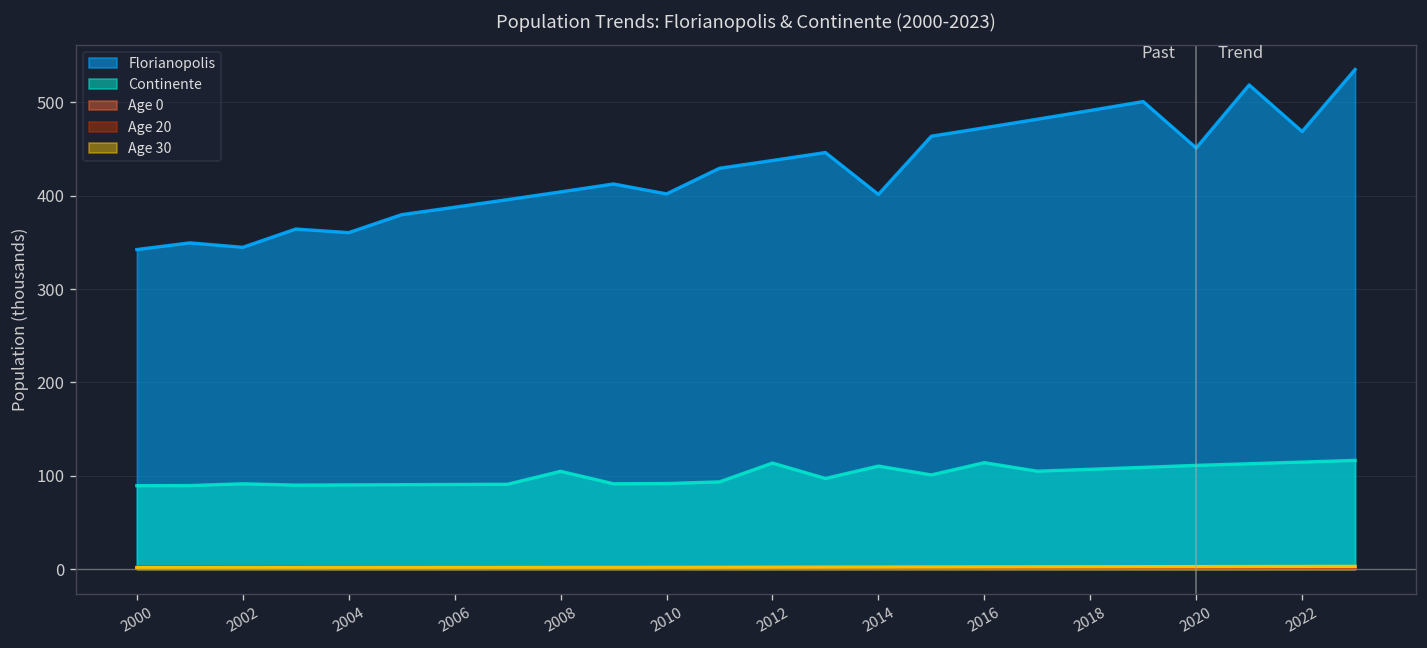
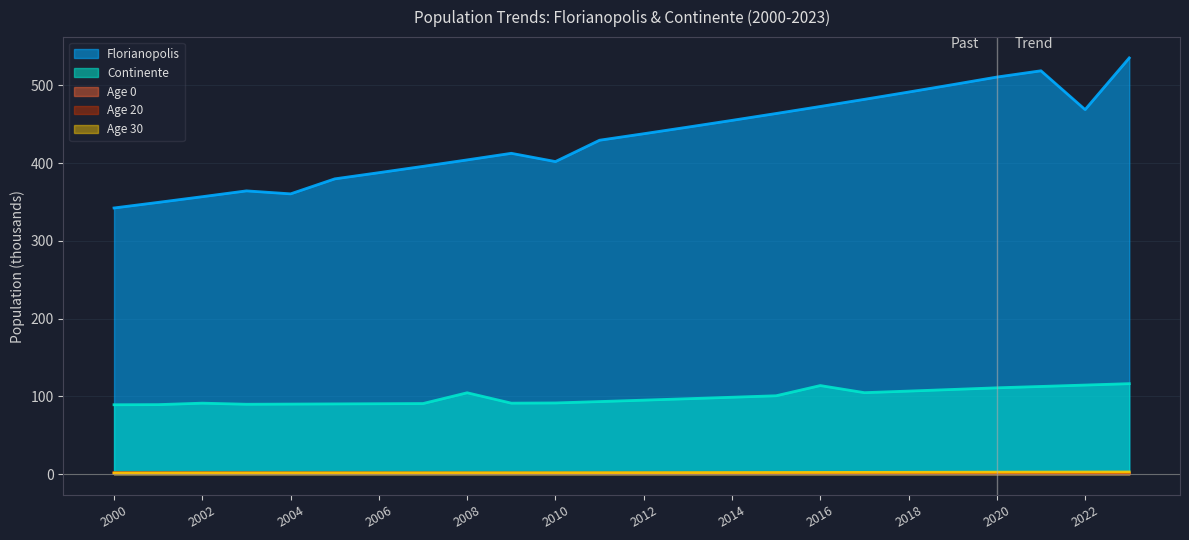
  {
    "Florianopolis": {
      "2000": 340,
-     "2002": 340,
+     "2002": 360,
      "2004": 360,
      "2006": 390,
      "2008": 400,
      "2010": 400,
      "2012": 440,
-     "2014": 400,
+     "2014": 450,
      "2016": 470,
      "2018": 490,
-     "2020": 450,
+     "2020": 510,
      "2022": 470
    },
    "Continente": {
      "2000": 90,
      "2002": 90,
      "2004": 90,
      "2006": 90,
      "2008": 100,
      "2010": 90,
-     "2012": 110,
-     "2014": 110,
+     "2012": 100,
+     "2014": 100,
      "2016": 110,
      "2018": 110,
      "2020": 110,
      "2022": 110
    }
  }
